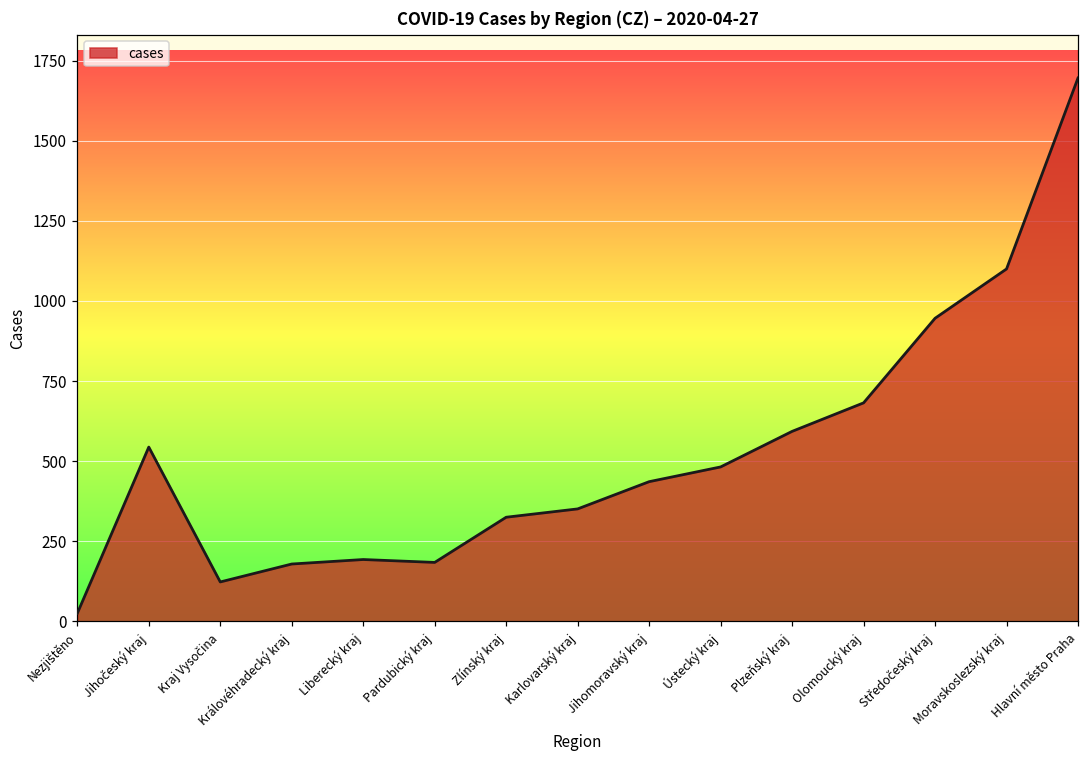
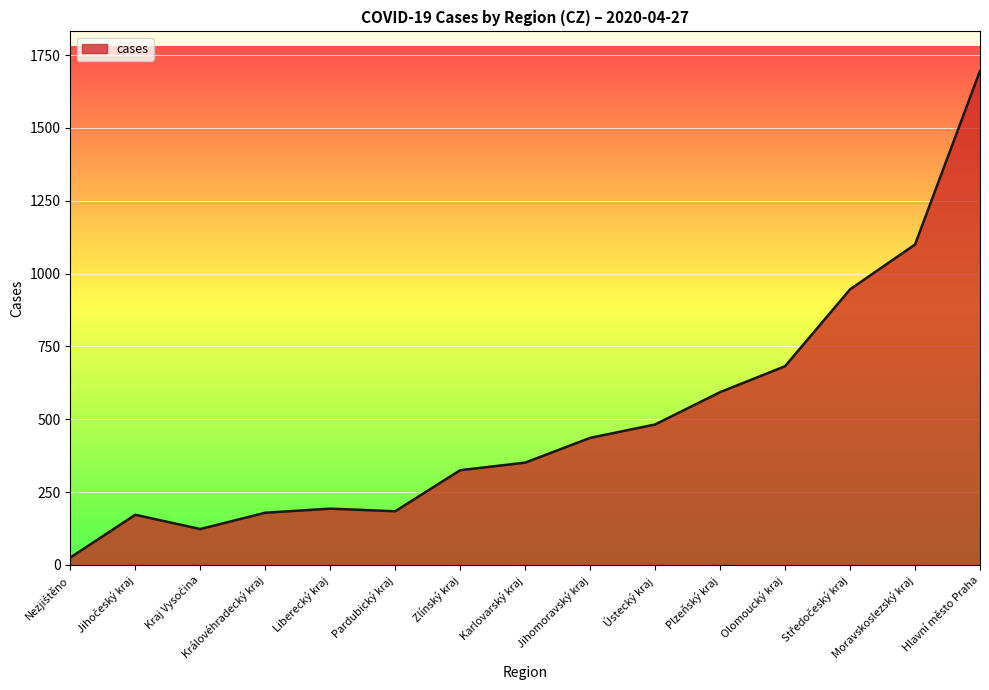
  {
    "Nezjištěno": 30,
-   "Jihočeský kraj": 540,
+   "Jihočeský kraj": 170,
    "Kraj Vysočina": 120,
    "Královéhradecký kraj": 180,
    "Liberecký kraj": 190,
    "Pardubický kraj": 180,
    "Zlínský kraj": 330,
    "Karlovarský kraj": 350,
    "Jihomoravský kraj": 440,
    "Ústecký kraj": 480,
    "Plzeňský kraj": 590,
    "Olomoucký kraj": 680,
    "Středočeský kraj": 950,
    "Moravskoslezský kraj": 1100,
    "Hlavní město Praha": 1700
  }
